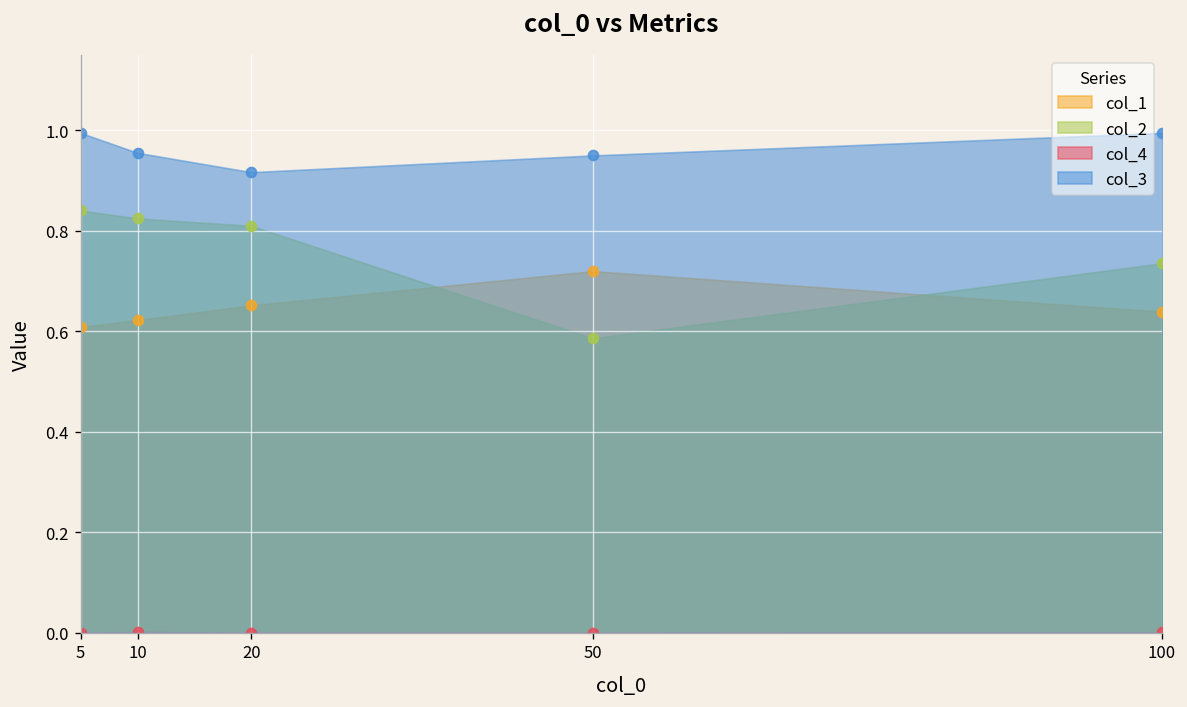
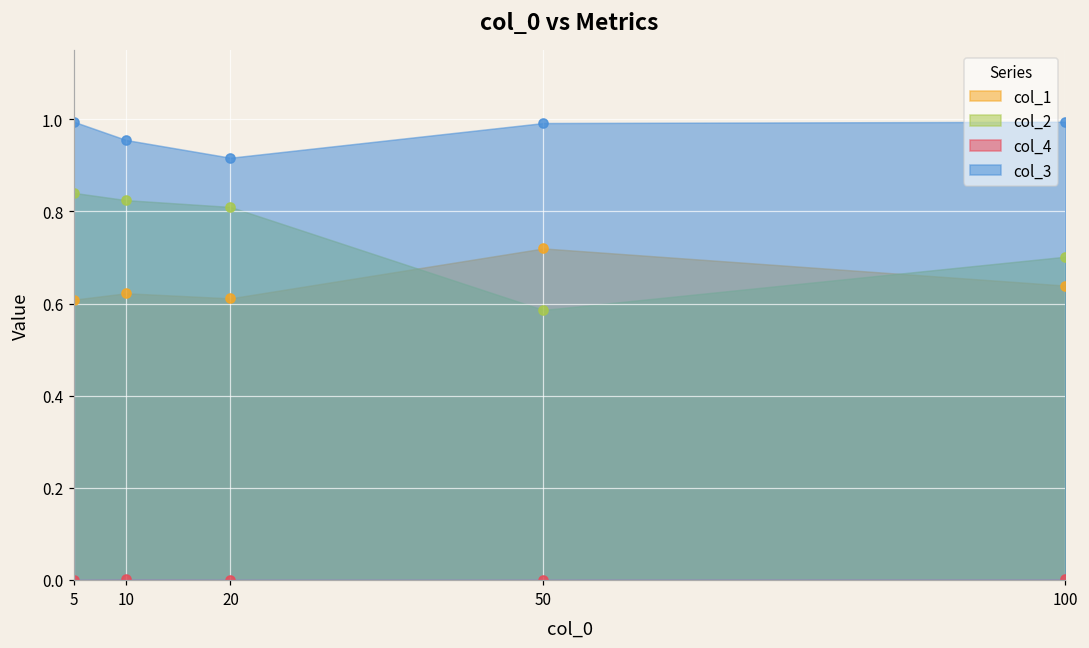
  {
    "col_1": {
      "5": 0.61,
      "10": 0.62,
-     "20": 0.65,
+     "20": 0.61,
      "50": 0.72,
      "100": 0.64
    },
    "col_2": {
      "5": 0.84,
      "10": 0.82,
      "20": 0.81,
      "50": 0.59,
-     "100": 0.74
+     "100": 0.70
    },
    "col_4": {
      "5": 0.00,
      "10": 0.00,
      "20": 0.00,
      "50": 0.00,
      "100": 0.00
    },
    "col_3": {
      "5": 0.99,
      "10": 0.95,
      "20": 0.92,
-     "50": 0.95,
+     "50": 0.99,
      "100": 0.99
    }
  }
